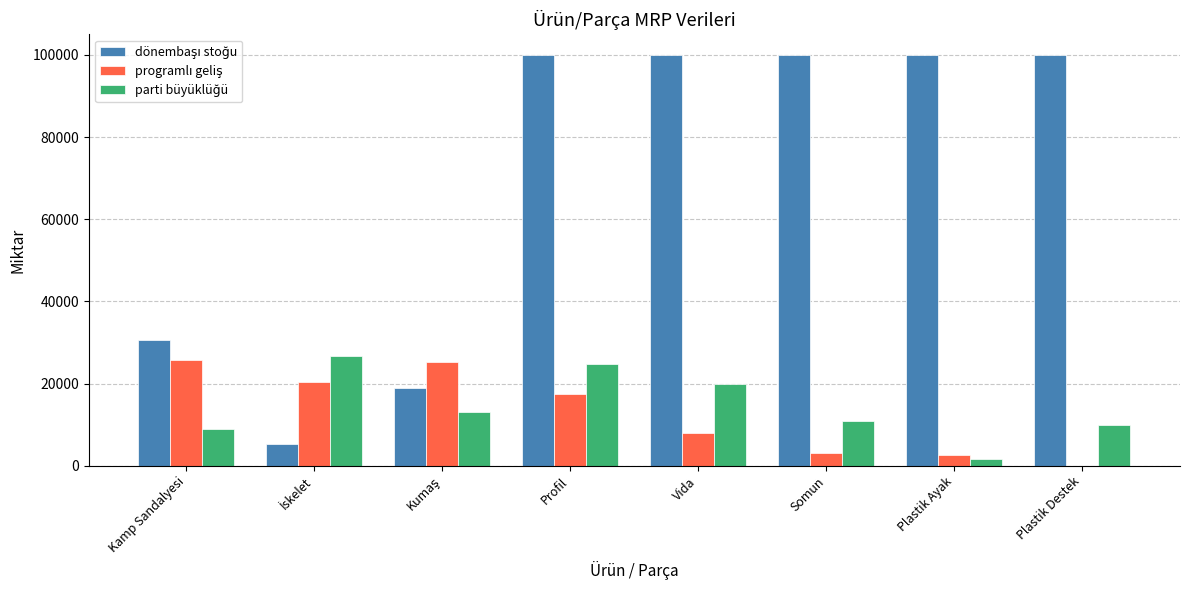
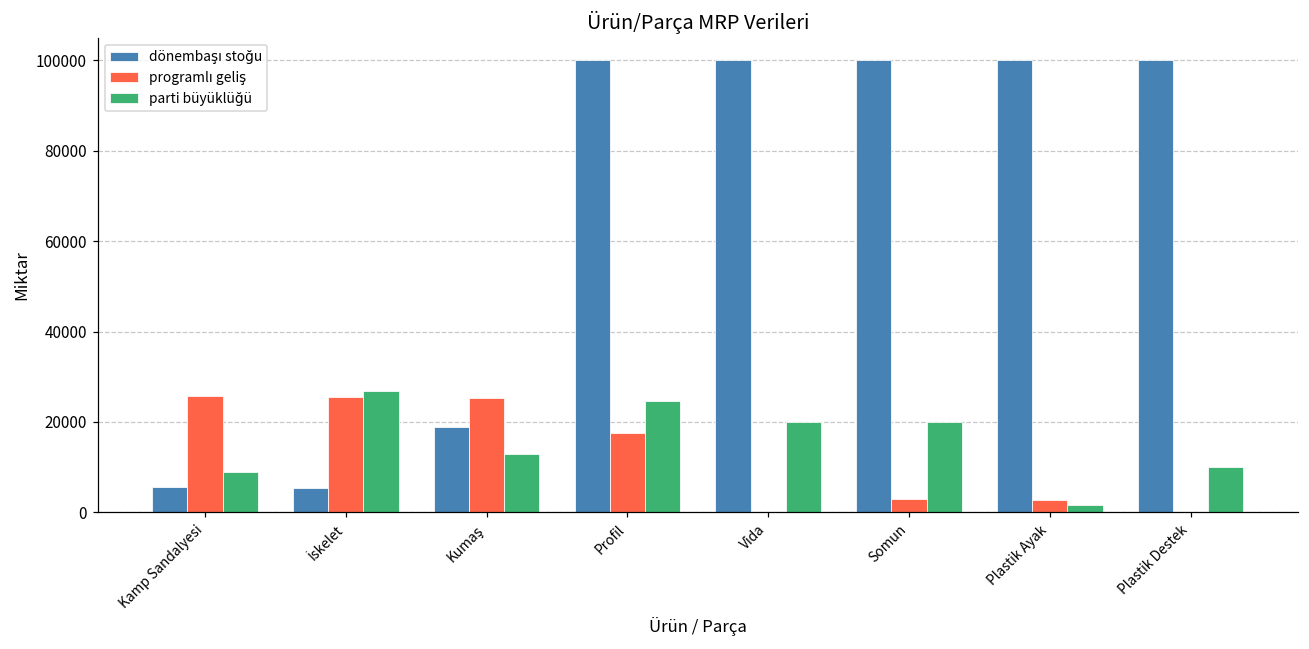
  {
    "dönembaşı stoğu": {
-     "Kamp Sandalyesi": 31000,
+     "Kamp Sandalyesi": 5000,
      "İskelet": 5000,
      "Kumaş": 19000,
      "Profil": 100000,
      "Vida": 100000,
      "Somun": 100000,
      "Plastik Ayak": 100000,
      "Plastik Destek": 100000
    },
    "programlı geliş": {
      "Kamp Sandalyesi": 26000,
-     "İskelet": 20000,
+     "İskelet": 25000,
      "Kumaş": 25000,
      "Profil": 18000,
-     "Vida": 8000,
+     "Vida": 0,
      "Somun": 3000,
      "Plastik Ayak": 3000,
      "Plastik Destek": 0
    },
    "parti büyüklüğü": {
      "Kamp Sandalyesi": 9000,
      "İskelet": 27000,
      "Kumaş": 13000,
      "Profil": 25000,
      "Vida": 20000,
-     "Somun": 11000,
+     "Somun": 20000,
      "Plastik Ayak": 2000,
      "Plastik Destek": 10000
    }
  }
